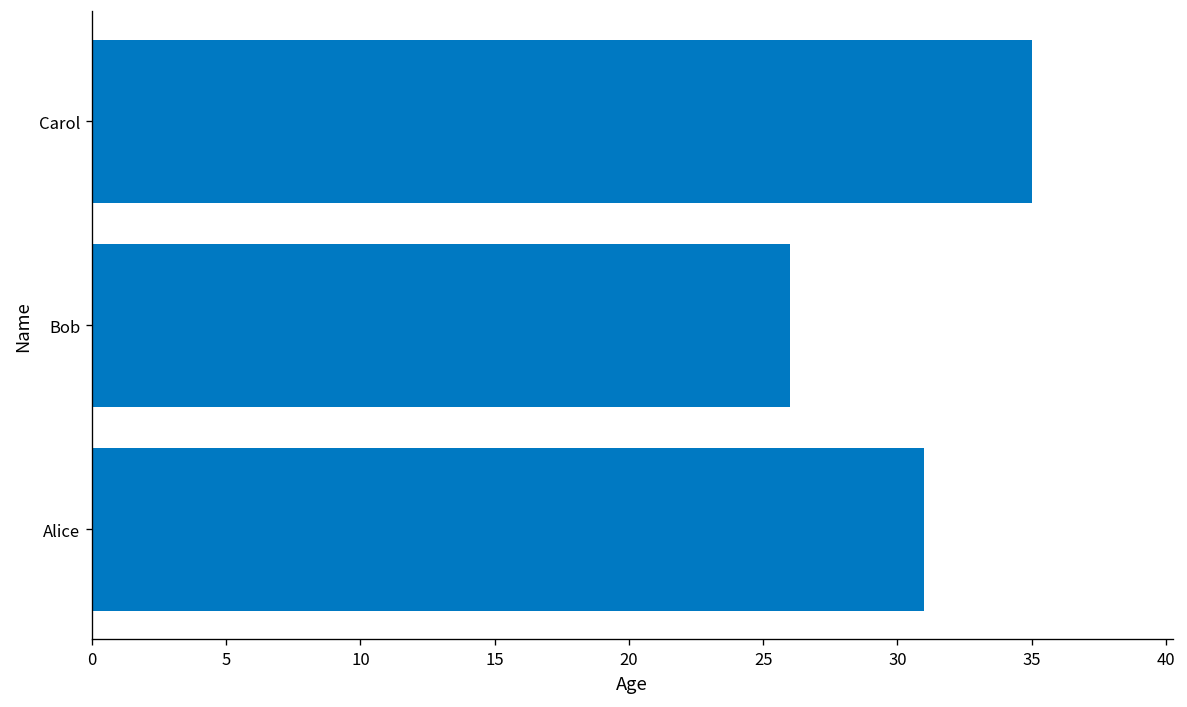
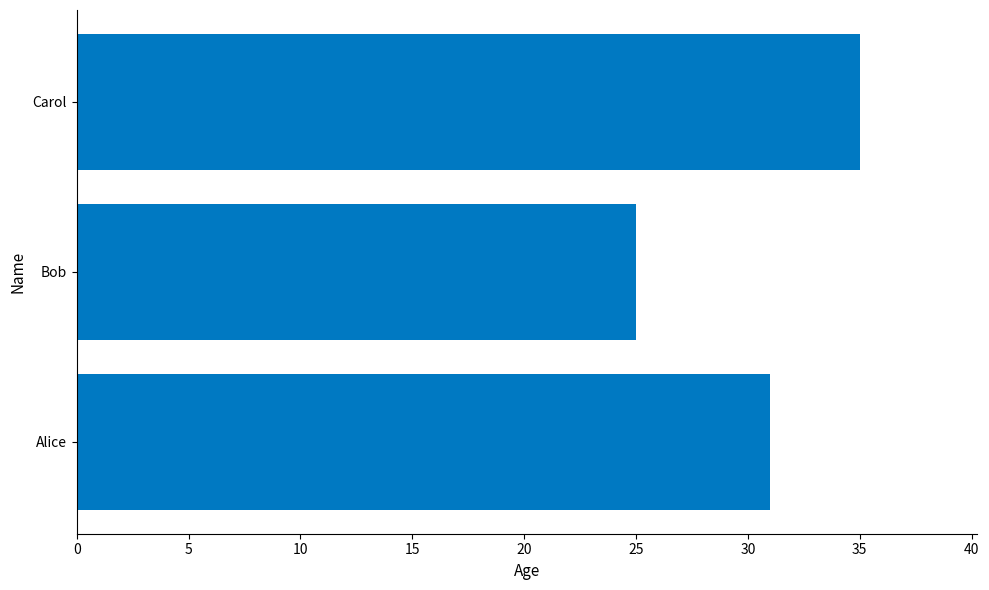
  {
    "Carol": 35,
-   "Bob": 26,
+   "Bob": 25,
    "Alice": 31
  }
